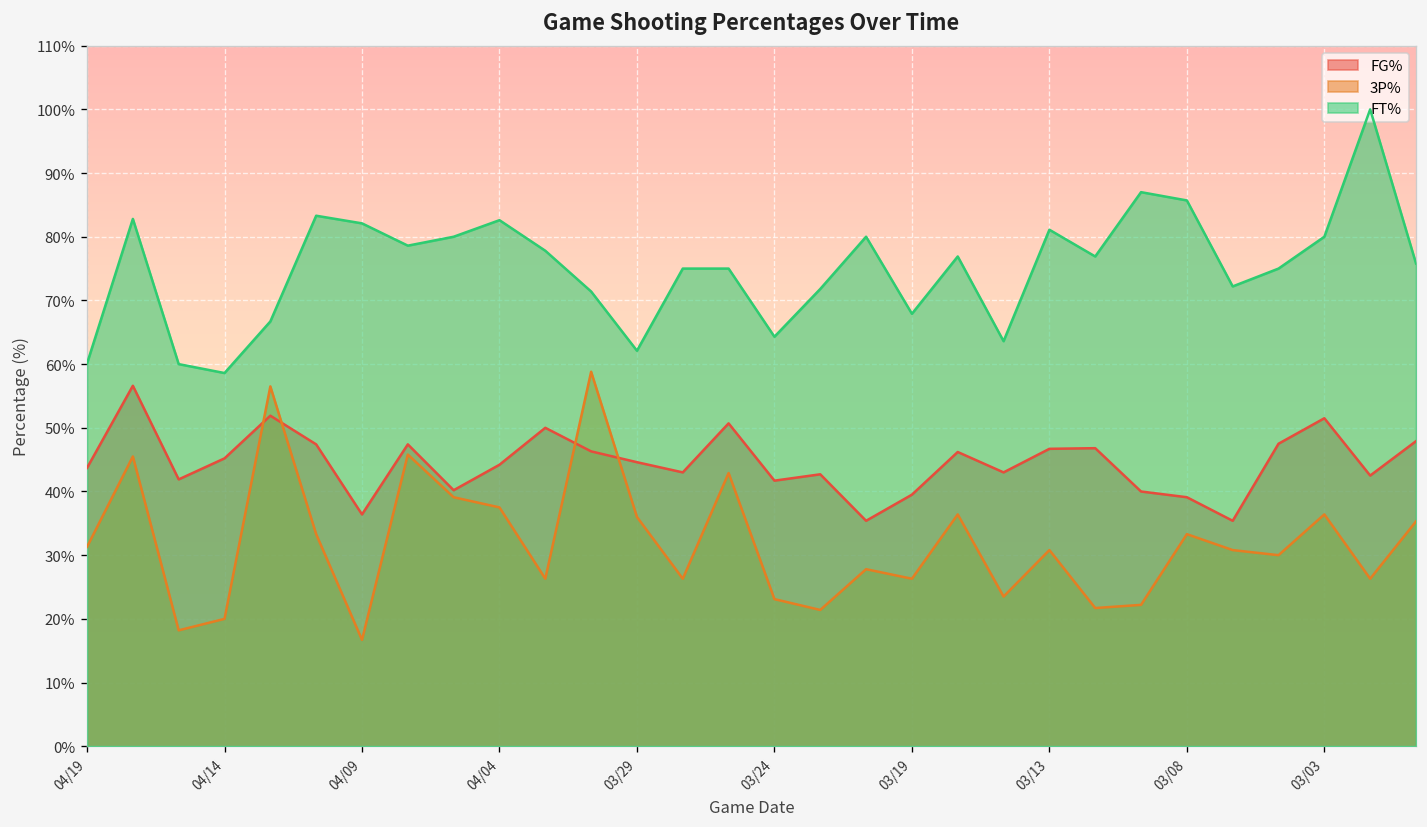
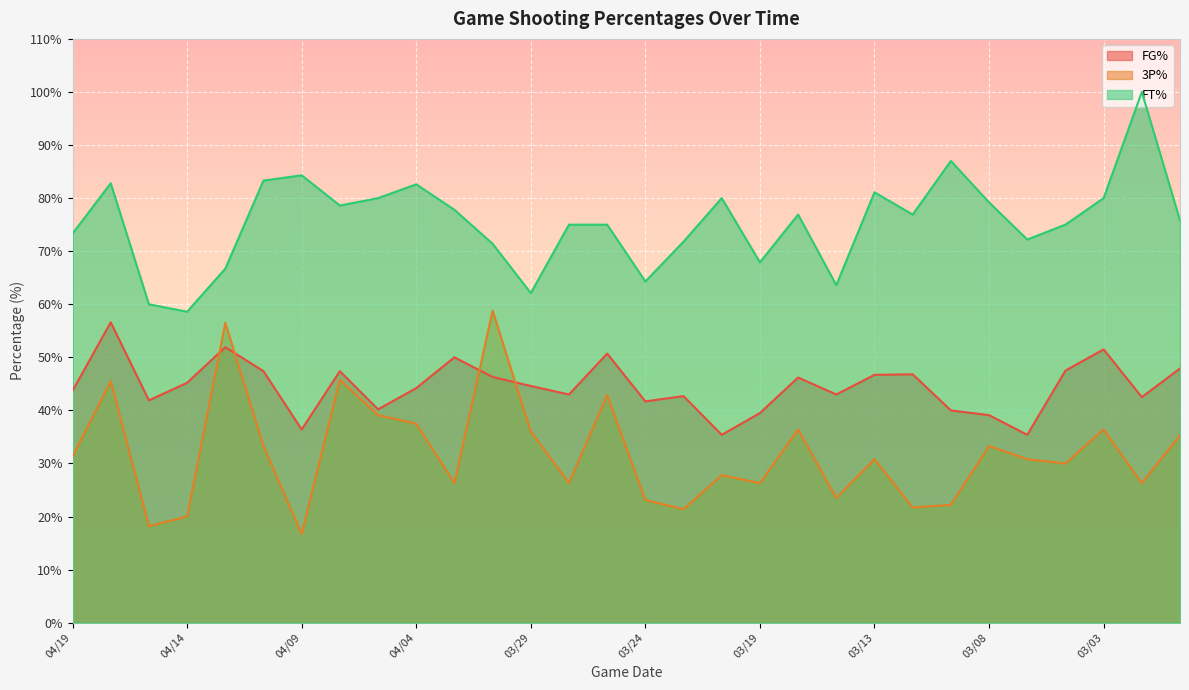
  {
    "FT%": {
-     "04/19": "60%",
+     "04/19": "73%",
      "04/14": "59%",
-     "04/09": "82%",
+     "04/09": "84%",
      "04/04": "83%",
      "03/29": "62%",
      "03/24": "64%",
      "03/19": "68%",
      "03/13": "81%",
-     "03/08": "86%",
+     "03/08": "79%",
      "03/03": "80%"
    }
  }
